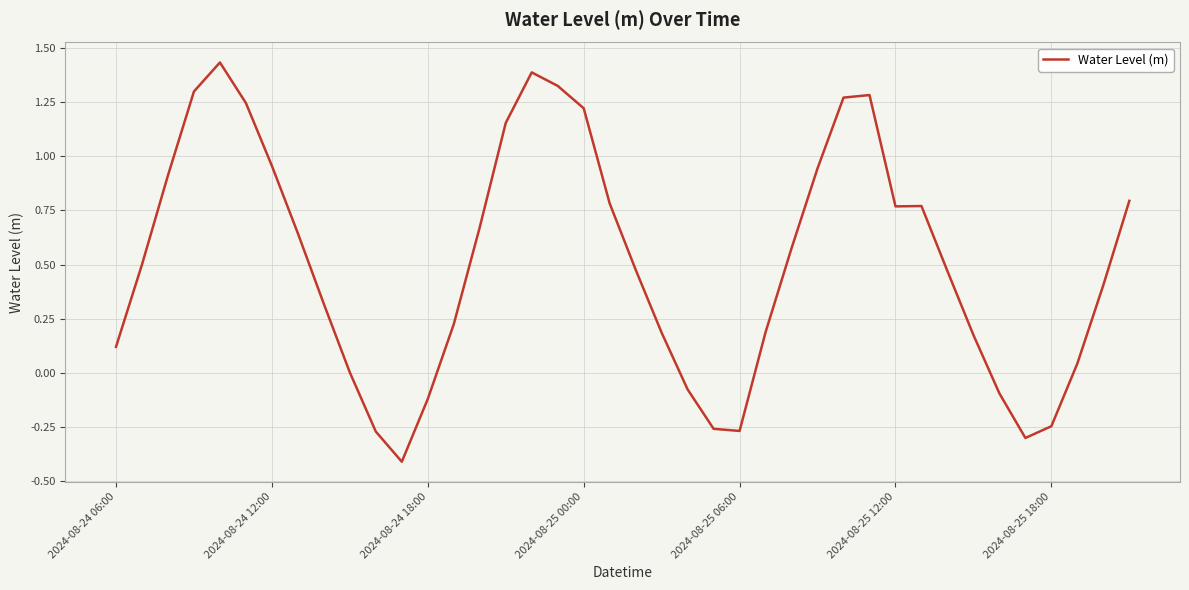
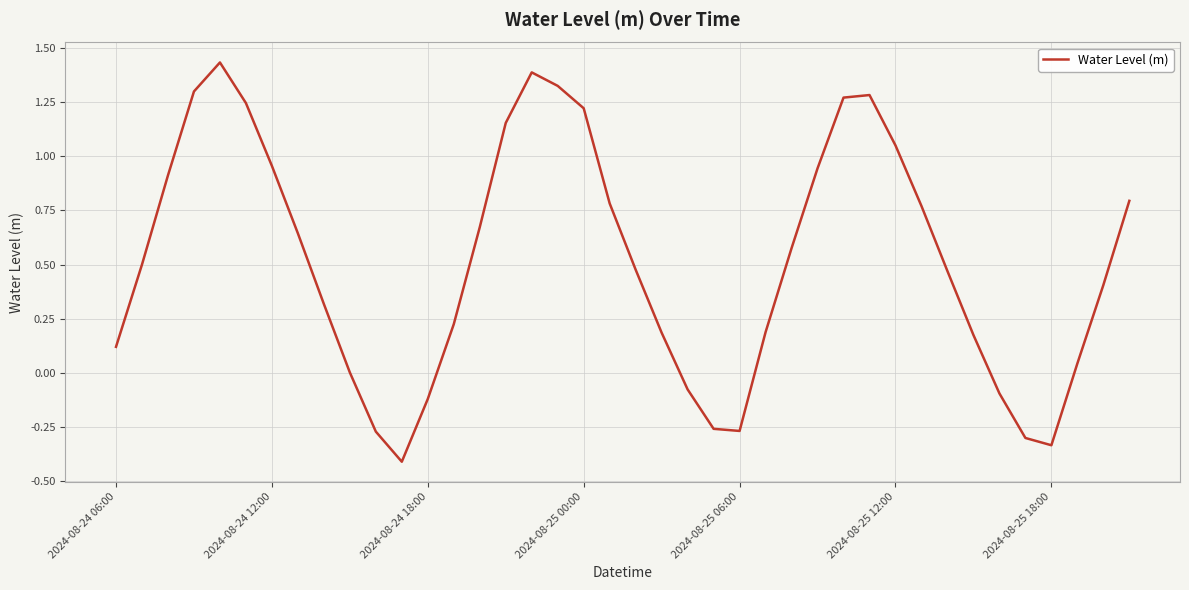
  {
    "2024-08-24 06:00": 0.12,
    "2024-08-24 12:00": 0.96,
    "2024-08-24 18:00": -0.12,
    "2024-08-25 00:00": 1.22,
    "2024-08-25 06:00": -0.27,
-   "2024-08-25 12:00": 0.77,
-   "2024-08-25 18:00": -0.25
+   "2024-08-25 12:00": 1.05,
+   "2024-08-25 18:00": -0.33
  }
